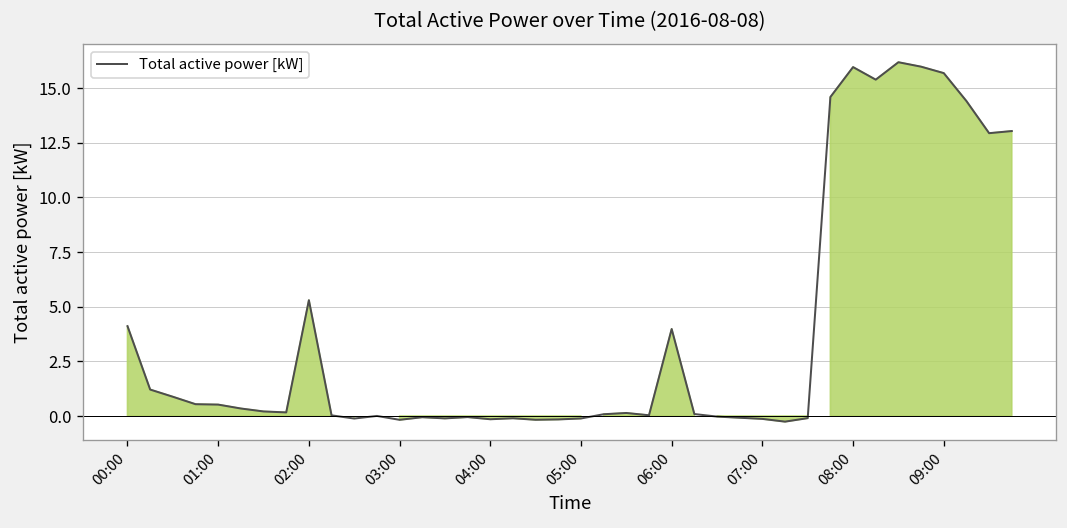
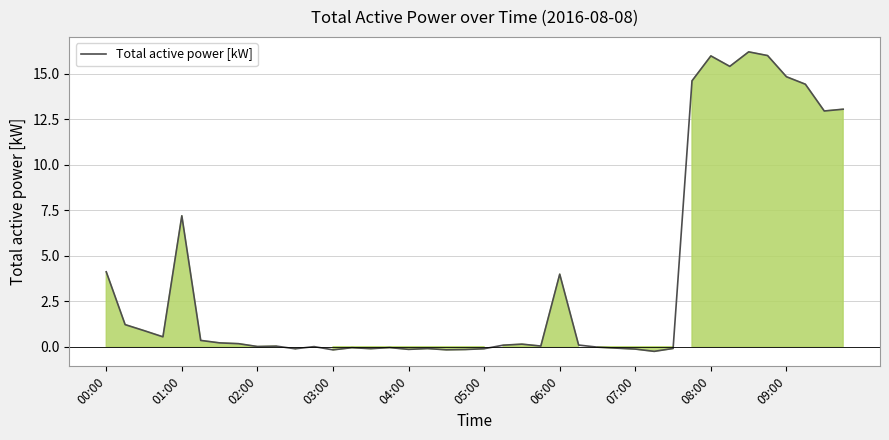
  {
    "00:00": 4.1,
-   "01:00": 0.5,
-   "02:00": 5.3,
+   "01:00": 7.2,
+   "02:00": 0.0,
    "03:00": -0.2,
    "04:00": -0.1,
    "05:00": -0.1,
    "06:00": 4.0,
    "07:00": -0.1,
    "08:00": 16.0,
-   "09:00": 15.7
+   "09:00": 14.8
  }
